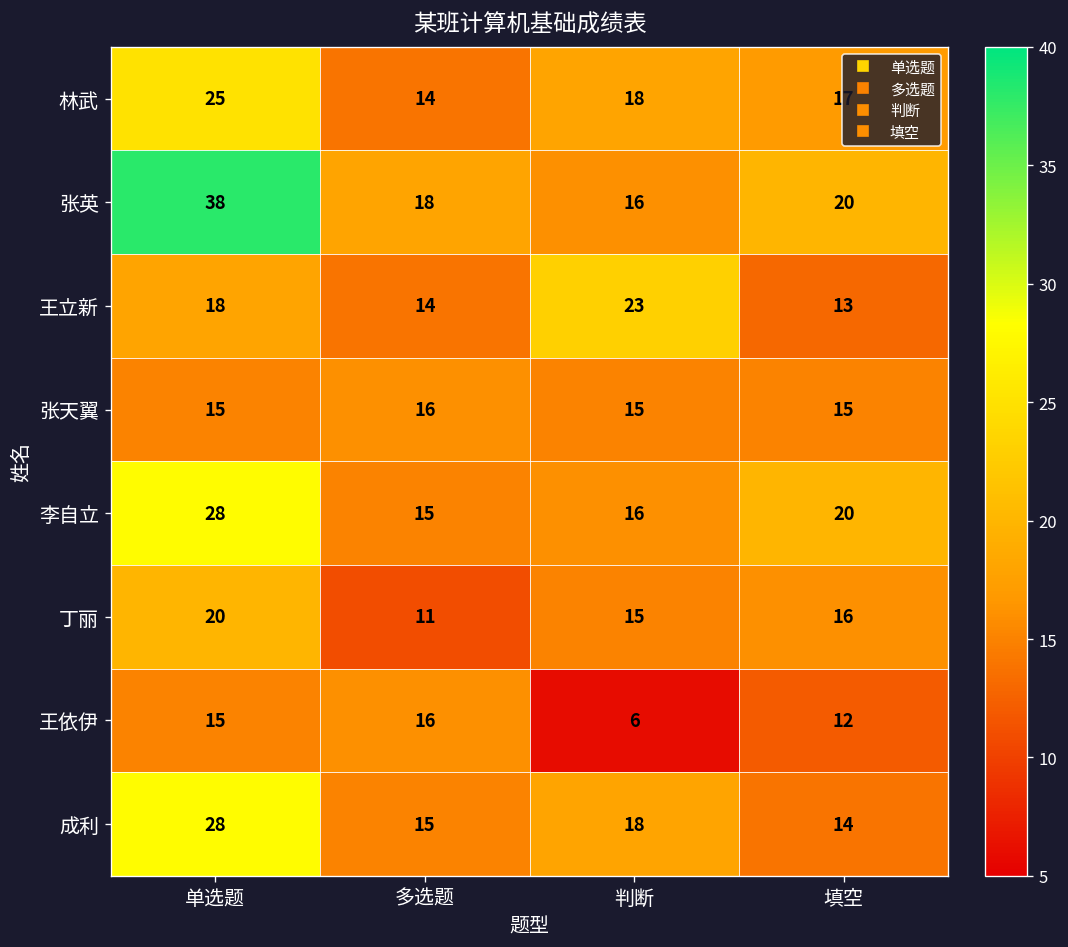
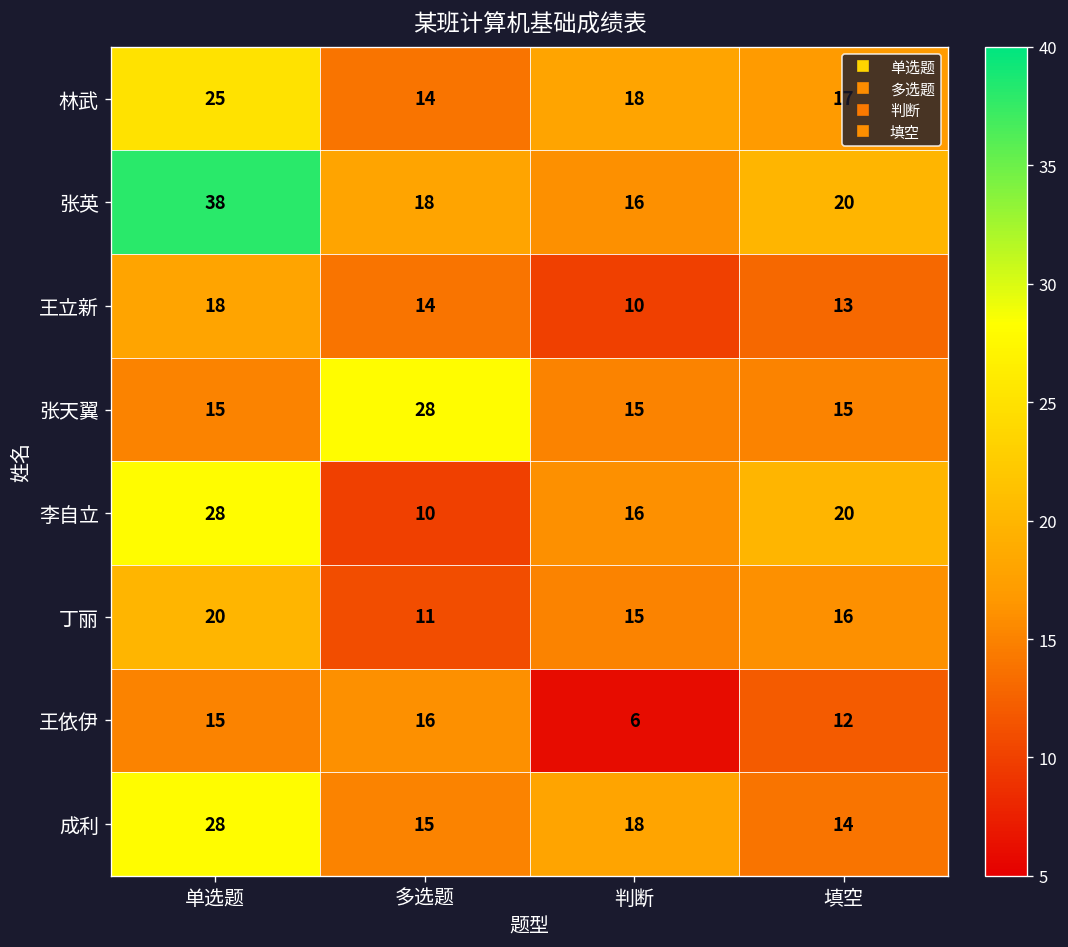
  {
    "林武": {
      "单选题": 25,
      "多选题": 14,
      "判断": 18
    },
    "张英": {
      "单选题": 38,
      "多选题": 18,
      "判断": 16,
      "填空": 20
    },
    "王立新": {
      "单选题": 18,
      "多选题": 14,
-     "判断": 23,
+     "判断": 10,
      "填空": 13
    },
    "张天翼": {
      "单选题": 15,
-     "多选题": 16,
+     "多选题": 28,
      "判断": 15,
      "填空": 15
    },
    "李自立": {
      "单选题": 28,
-     "多选题": 15,
+     "多选题": 10,
      "判断": 16,
      "填空": 20
    },
    "丁丽": {
      "单选题": 20,
      "多选题": 11,
      "判断": 15,
      "填空": 16
    },
    "王依伊": {
      "单选题": 15,
      "多选题": 16,
      "判断": 6,
      "填空": 12
    },
    "成利": {
      "单选题": 28,
      "多选题": 15,
      "判断": 18,
      "填空": 14
    }
  }
